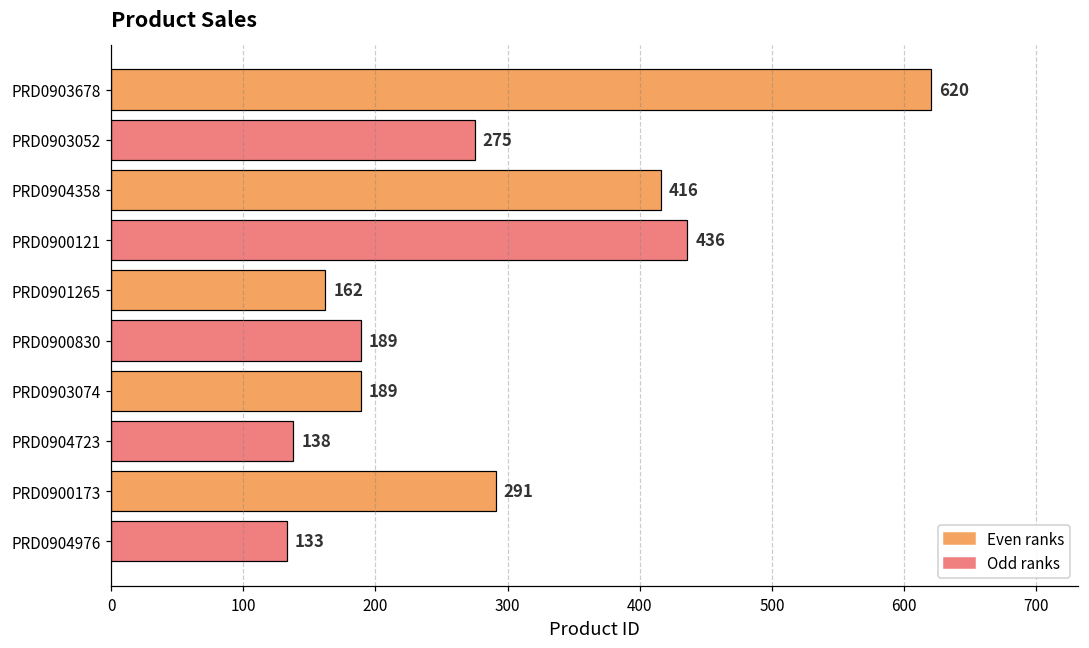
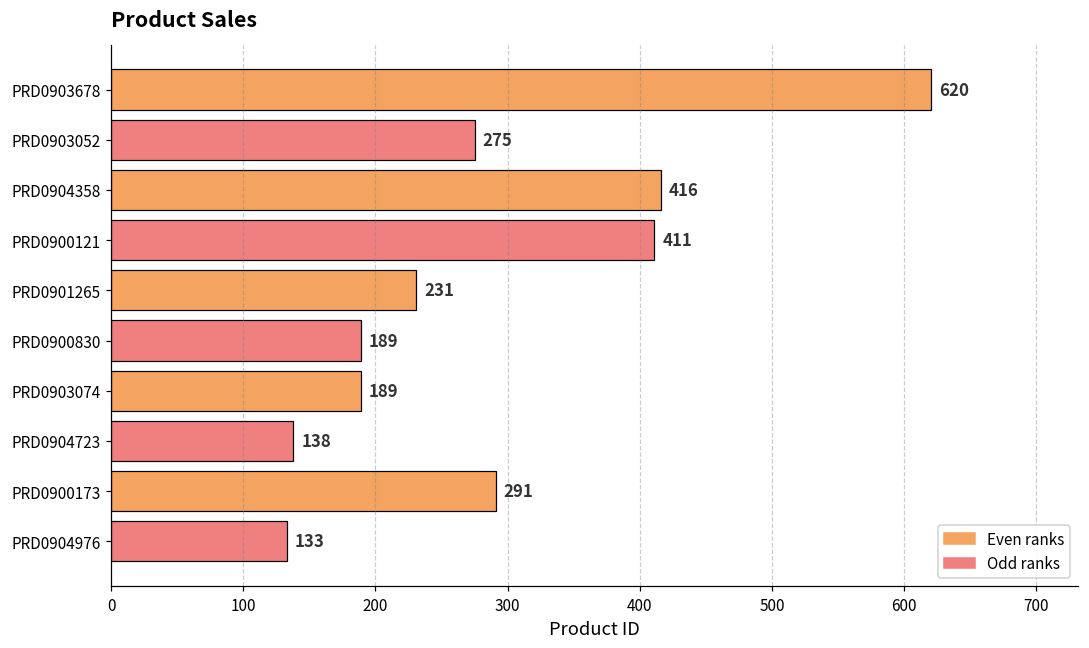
  {
    "PRD0903678": 620,
    "PRD0903052": 275,
    "PRD0904358": 416,
-   "PRD0900121": 436,
-   "PRD0901265": 162,
+   "PRD0900121": 411,
+   "PRD0901265": 231,
    "PRD0900830": 189,
    "PRD0903074": 189,
    "PRD0904723": 138,
    "PRD0900173": 291,
    "PRD0904976": 133
  }
